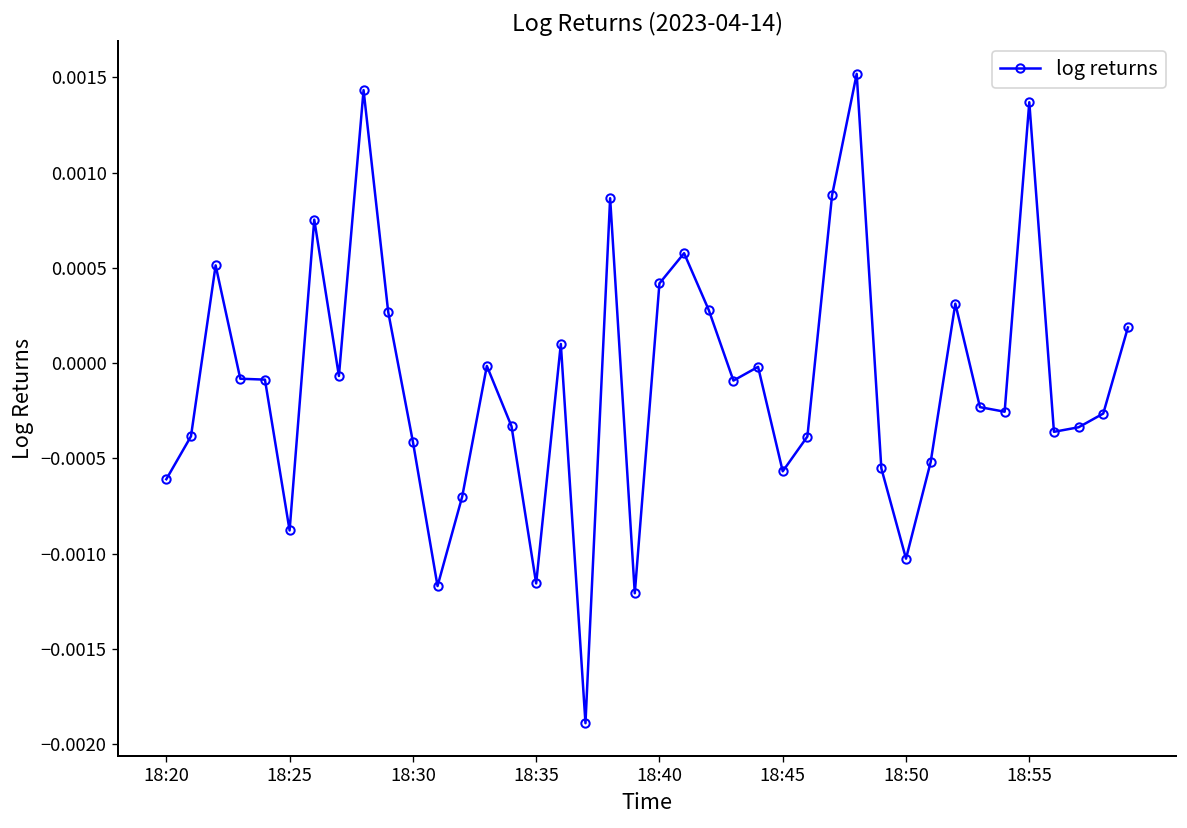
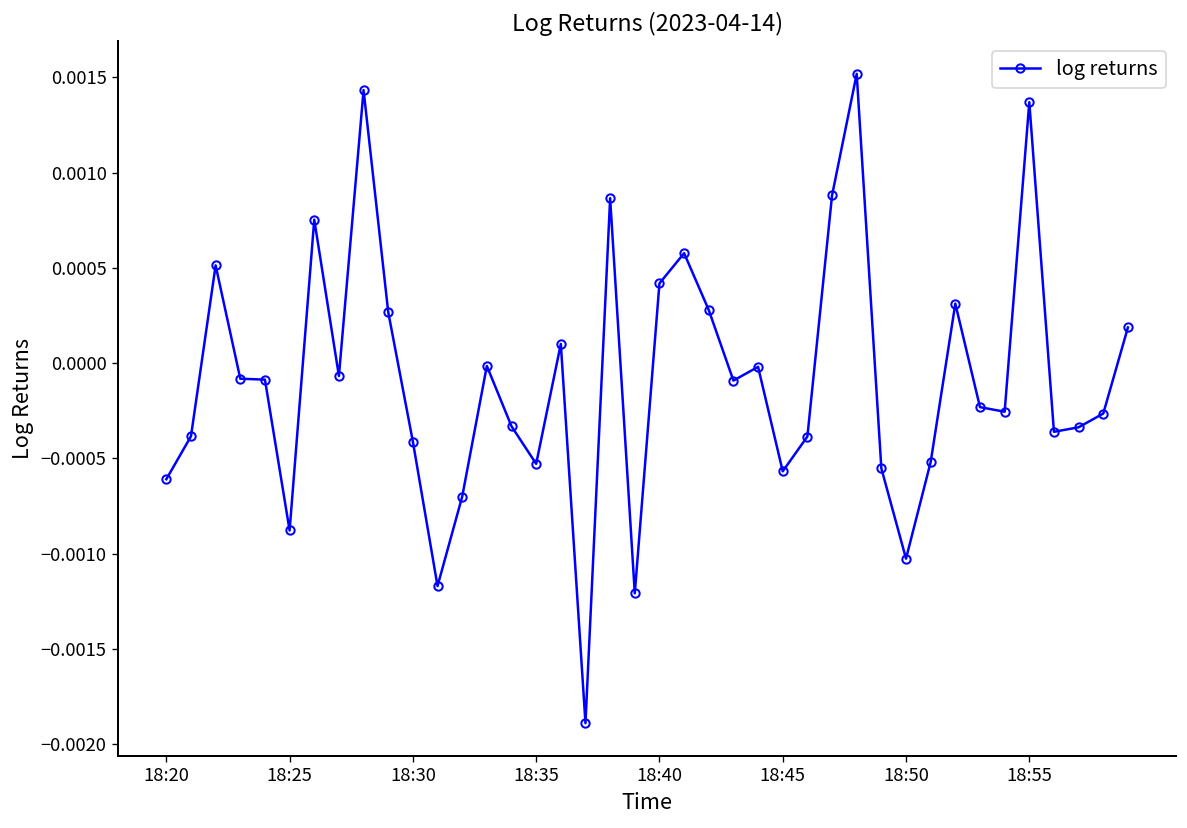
  {
    "18:20": -0.00061,
    "18:25": -0.00088,
    "18:30": -0.00041,
-   "18:35": -0.00116,
+   "18:35": -0.00053,
    "18:40": 0.00042,
    "18:45": -0.00057,
    "18:50": -0.00103,
    "18:55": 0.00137
  }
